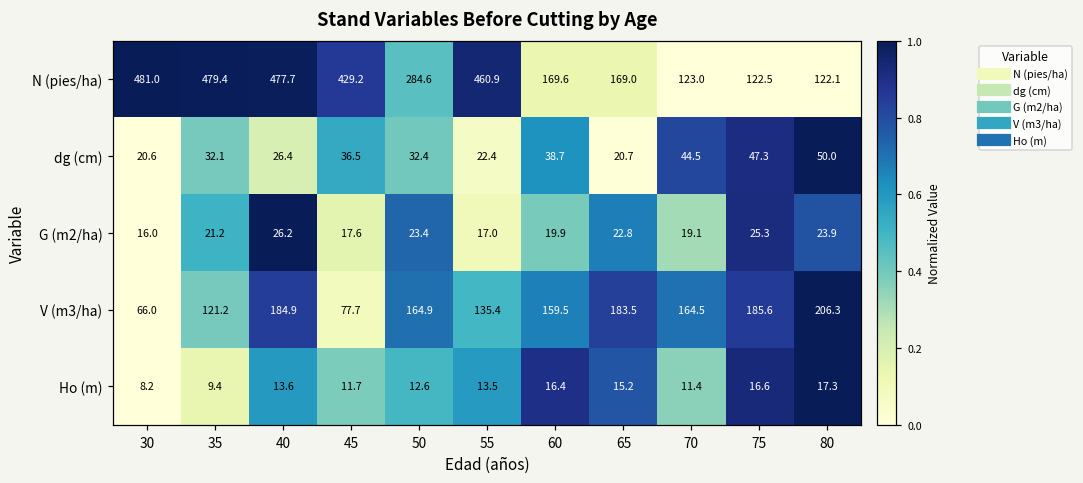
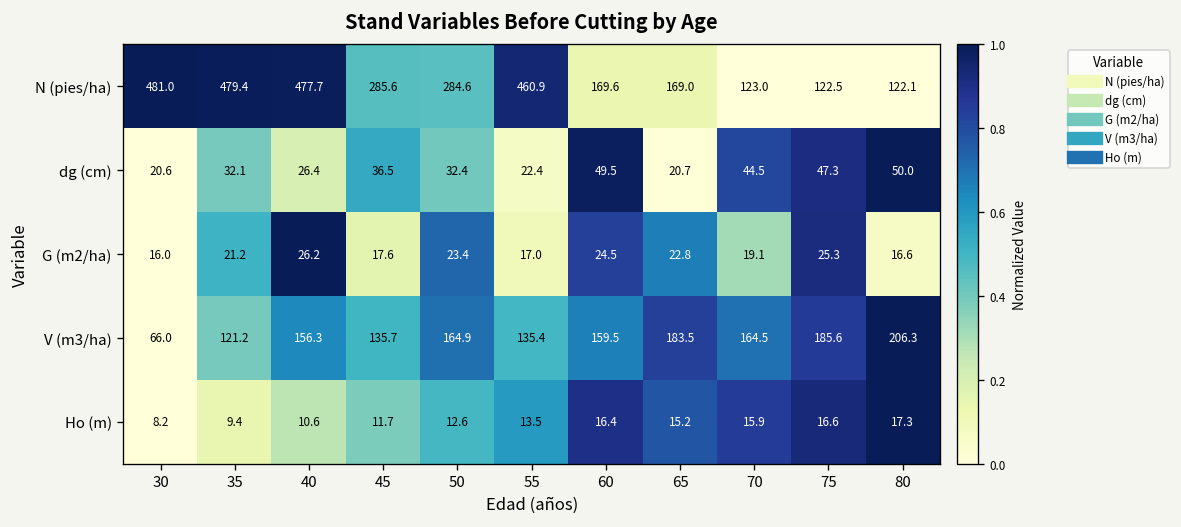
  {
    "N (pies/ha)": {
      "30": 481.0,
      "35": 479.4,
      "40": 477.7,
-     "45": 429.2,
+     "45": 285.6,
      "50": 284.6,
      "55": 460.9,
      "60": 169.6,
      "65": 169.0,
      "70": 123.0,
      "75": 122.5,
      "80": 122.1
    },
    "dg (cm)": {
      "30": 20.6,
      "35": 32.1,
      "40": 26.4,
      "45": 36.5,
      "50": 32.4,
      "55": 22.4,
-     "60": 38.7,
+     "60": 49.5,
      "65": 20.7,
      "70": 44.5,
      "75": 47.3,
      "80": 50.0
    },
    "G (m2/ha)": {
      "30": 16.0,
      "35": 21.2,
      "40": 26.2,
      "45": 17.6,
      "50": 23.4,
      "55": 17.0,
-     "60": 19.9,
+     "60": 24.5,
      "65": 22.8,
      "70": 19.1,
      "75": 25.3,
-     "80": 23.9
+     "80": 16.6
    },
    "V (m3/ha)": {
      "30": 66.0,
      "35": 121.2,
-     "40": 184.9,
-     "45": 77.7,
+     "40": 156.3,
+     "45": 135.7,
      "50": 164.9,
      "55": 135.4,
      "60": 159.5,
      "65": 183.5,
      "70": 164.5,
      "75": 185.6,
      "80": 206.3
    },
    "Ho (m)": {
      "30": 8.2,
      "35": 9.4,
-     "40": 13.6,
+     "40": 10.6,
      "45": 11.7,
      "50": 12.6,
      "55": 13.5,
      "60": 16.4,
      "65": 15.2,
-     "70": 11.4,
+     "70": 15.9,
      "75": 16.6,
      "80": 17.3
    }
  }
